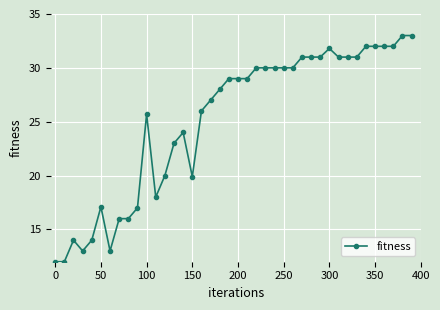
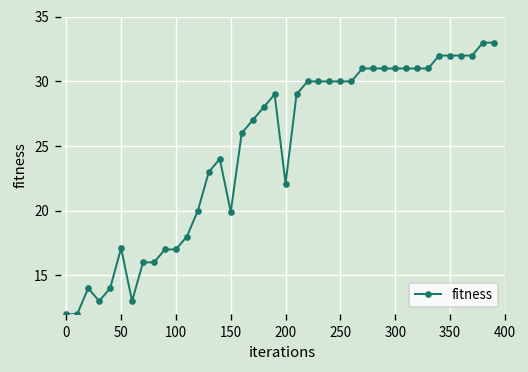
  {
    "0": 12.0,
    "50": 17.1,
-   "100": 25.7,
+   "100": 17.0,
    "150": 19.9,
-   "200": 29.0,
+   "200": 22.1,
    "250": 30.0,
-   "300": 31.8,
+   "300": 31.0,
    "350": 32.0
  }
